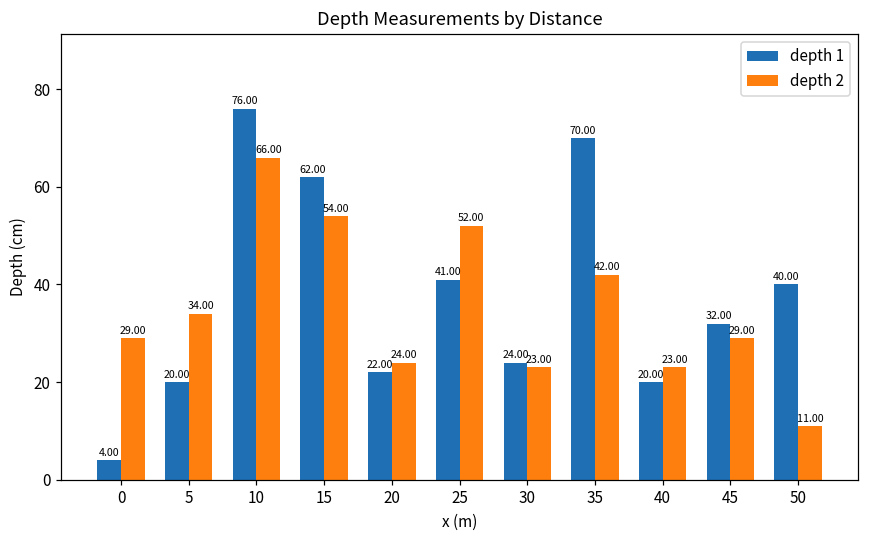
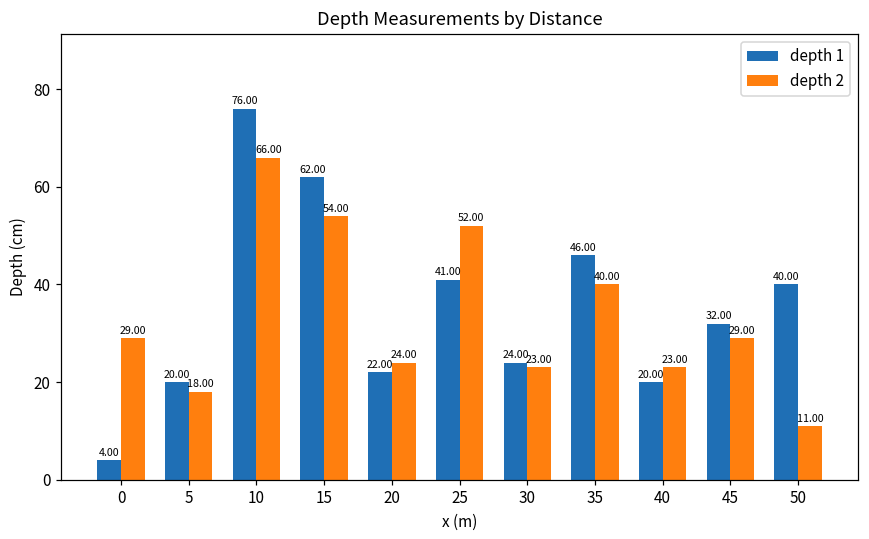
  {
    "depth 1": {
      "0": 4.00,
      "5": 20.00,
      "10": 76.00,
      "15": 62.00,
      "20": 22.00,
      "25": 41.00,
      "30": 24.00,
-     "35": 70.00,
+     "35": 46.00,
      "40": 20.00,
      "45": 32.00,
      "50": 40.00
    },
    "depth 2": {
      "0": 29.00,
-     "5": 34.00,
+     "5": 18.00,
      "10": 66.00,
      "15": 54.00,
      "20": 24.00,
      "25": 52.00,
      "30": 23.00,
-     "35": 42.00,
+     "35": 40.00,
      "40": 23.00,
      "45": 29.00,
      "50": 11.00
    }
  }
